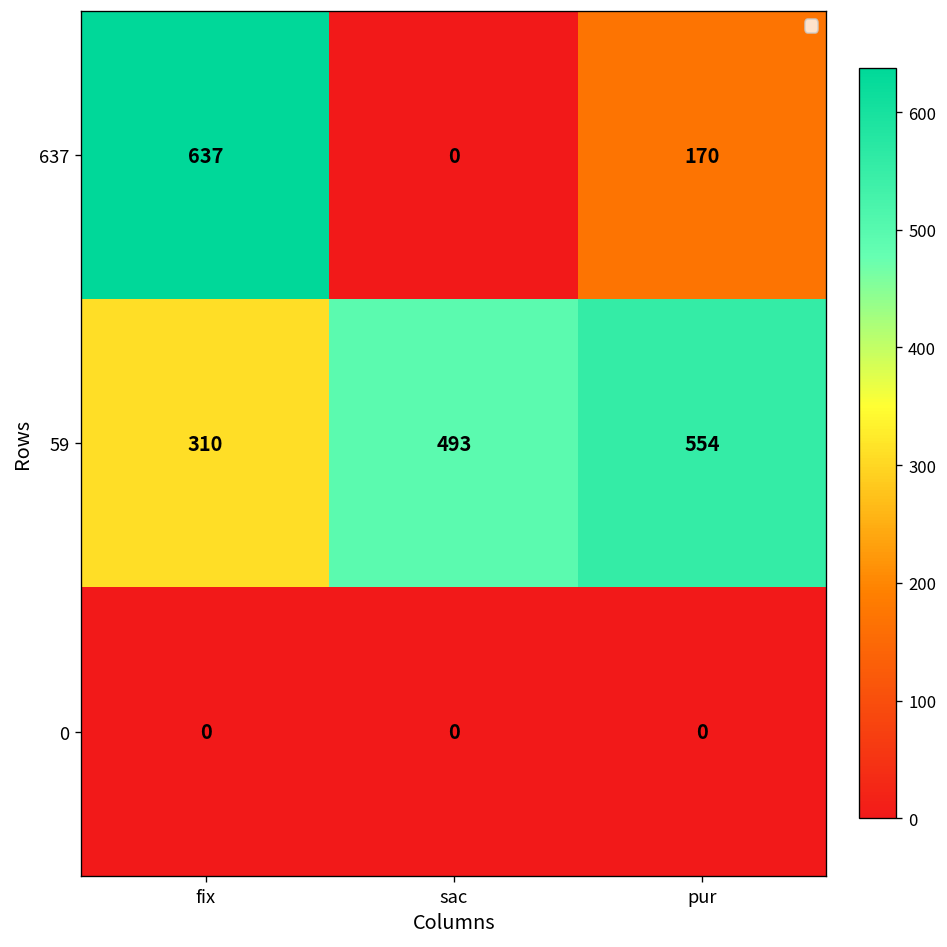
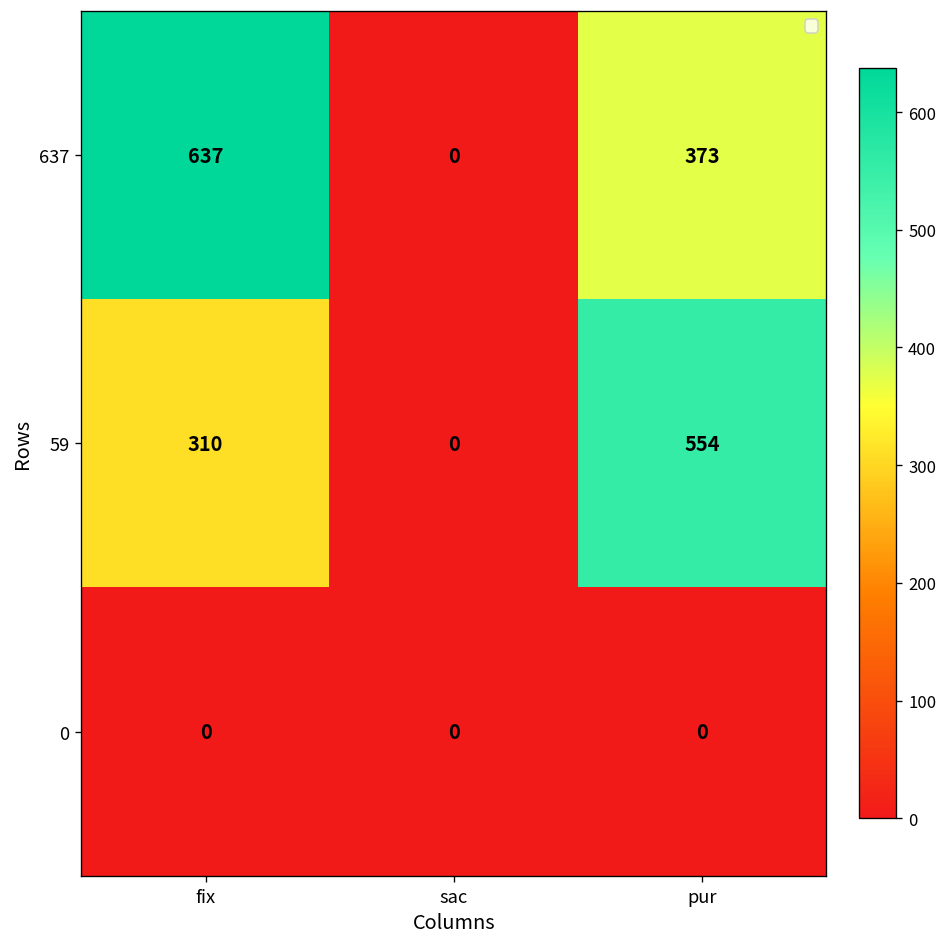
  {
    "637": {
      "fix": 637,
      "sac": 0,
-     "pur": 170
+     "pur": 373
    },
    "59": {
      "fix": 310,
-     "sac": 493,
+     "sac": 0,
      "pur": 554
    },
    "0": {
      "fix": 0,
      "sac": 0,
      "pur": 0
    }
  }
